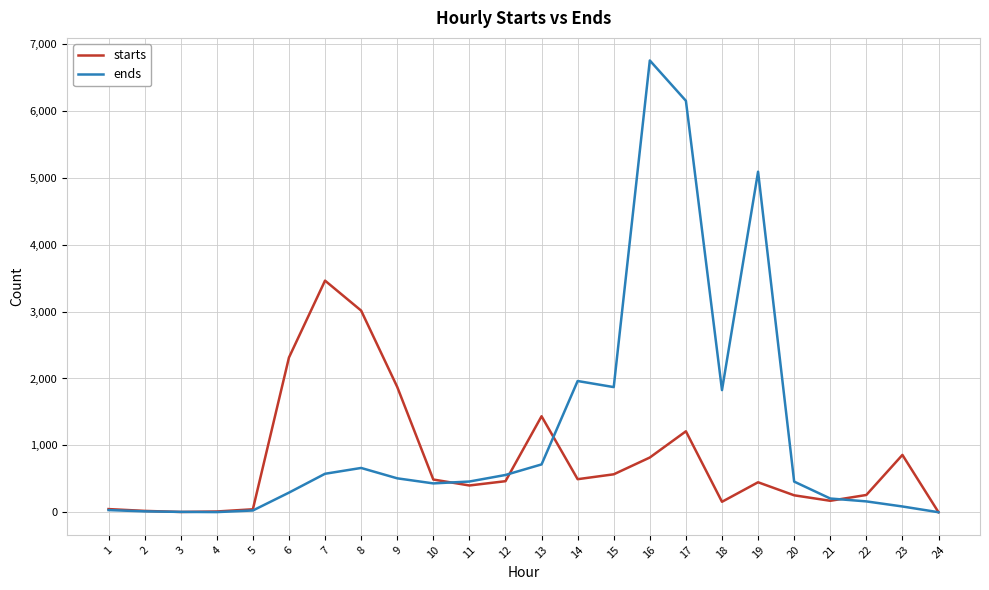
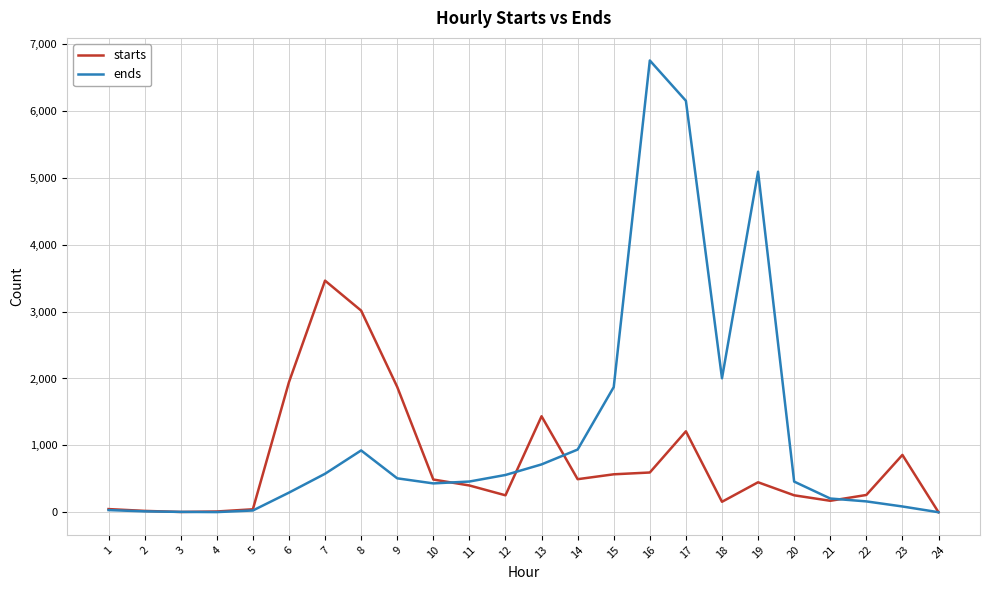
  {
    "starts": {
-     "6": "2,300",
+     "6": "1,900",
      "7": "3,500",
      "8": "3,000",
      "9": "1,900",
      "10": "500",
      "11": "400",
-     "12": "500",
+     "12": "300",
      "13": "1,400",
      "14": "500",
      "15": "600",
-     "16": "800",
+     "16": "600",
      "17": "1,200",
      "18": "200",
      "19": "400",
      "20": "300",
      "22": "300",
      "23": "900"
    },
    "ends": {
      "6": "300",
      "7": "600",
-     "8": "700",
+     "8": "900",
      "9": "500",
      "10": "400",
      "11": "500",
      "12": "600",
      "13": "700",
-     "14": "2,000",
+     "14": "900",
      "15": "1,900",
      "16": "6,800",
      "17": "6,200",
-     "18": "1,800",
+     "18": "2,000",
      "19": "5,100",
      "20": "500",
      "22": "200",
      "23": "100"
    }
  }
